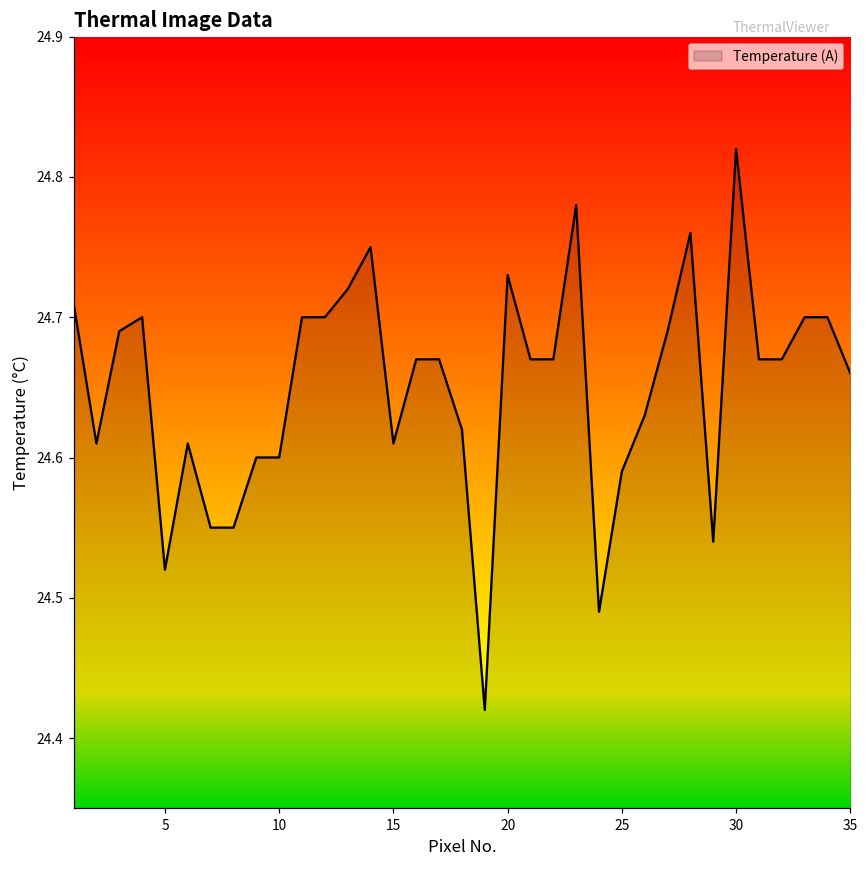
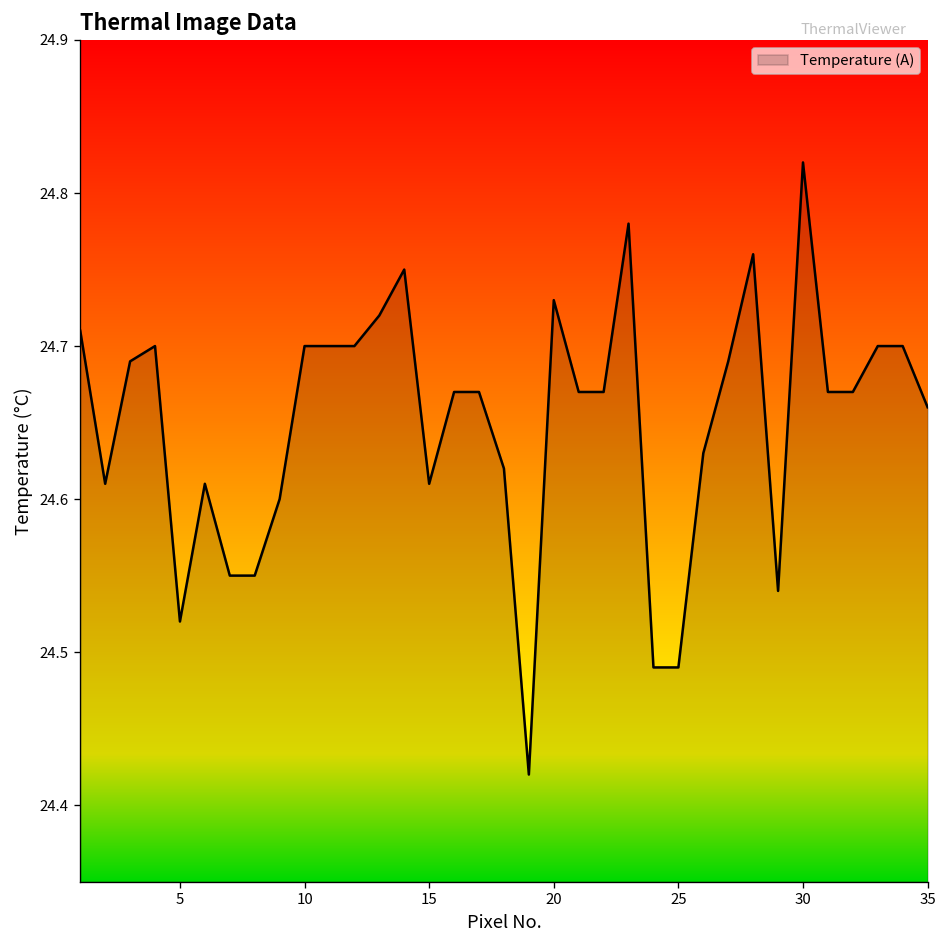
  {
    "5": 24.52,
-   "10": 24.6,
+   "10": 24.7,
    "15": 24.61,
    "20": 24.73,
-   "25": 24.59,
+   "25": 24.49,
    "30": 24.82,
    "35": 24.66
  }
